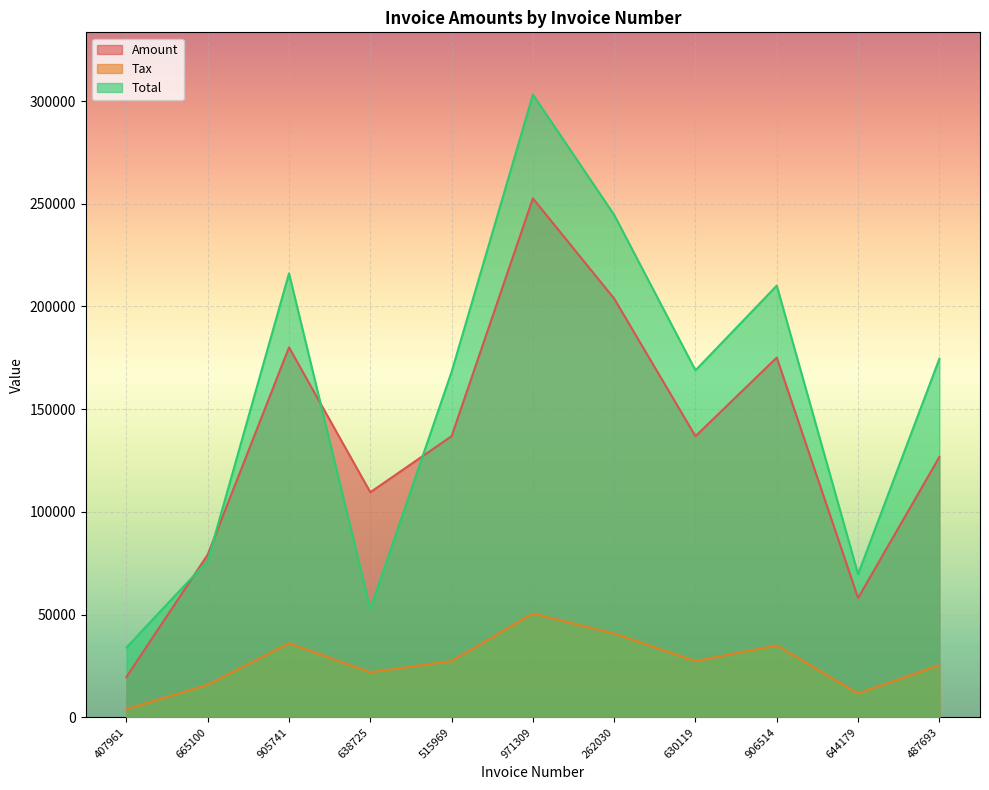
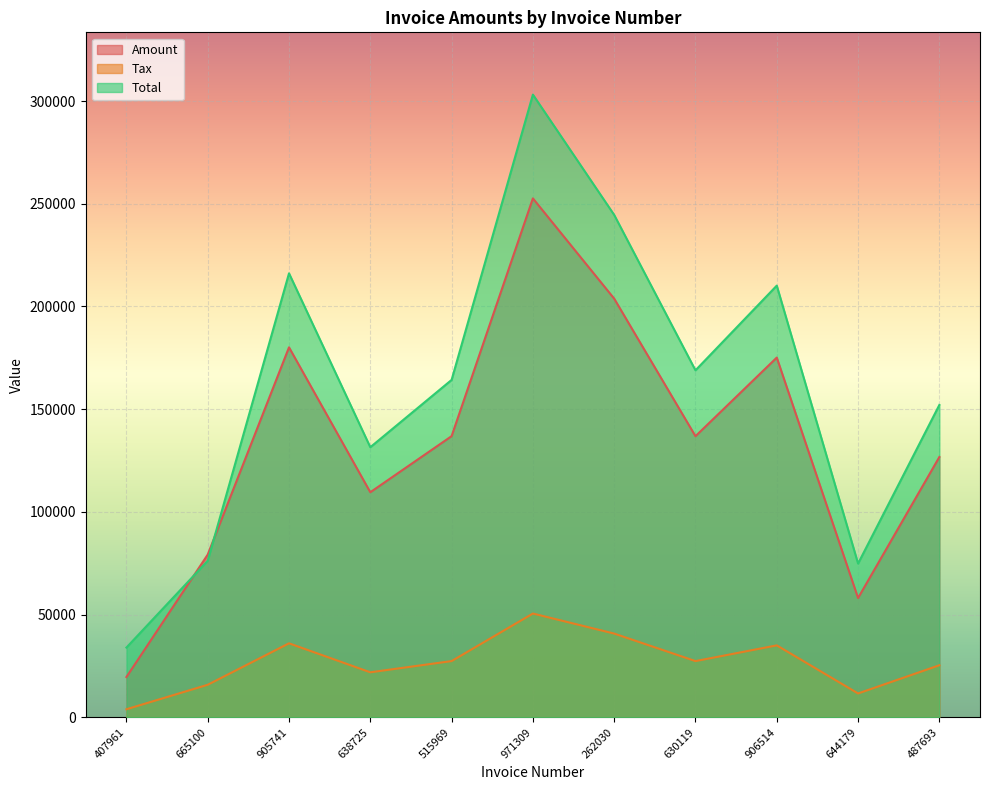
  {
    "Total": {
      "407961": 34000,
      "665100": 76000,
      "905741": 216000,
-     "638725": 53000,
-     "515969": 168000,
+     "638725": 131000,
+     "515969": 164000,
      "971309": 303000,
      "262030": 245000,
      "630119": 169000,
      "906514": 210000,
-     "644179": 70000,
-     "487693": 175000
+     "644179": 75000,
+     "487693": 152000
    }
  }
